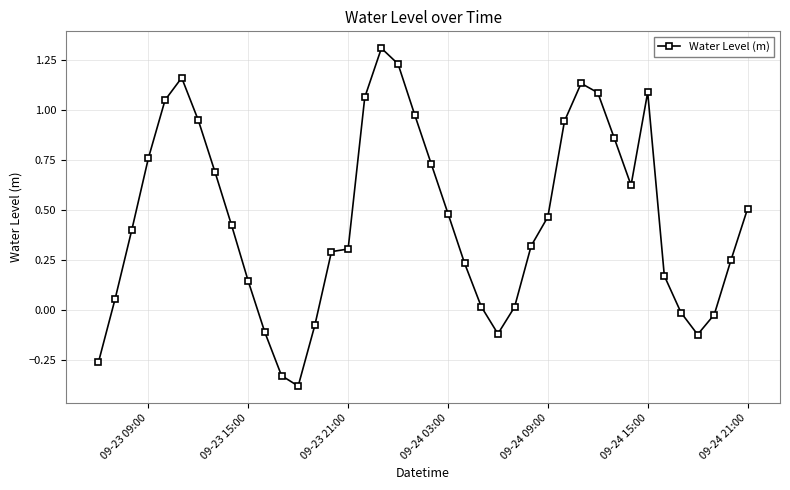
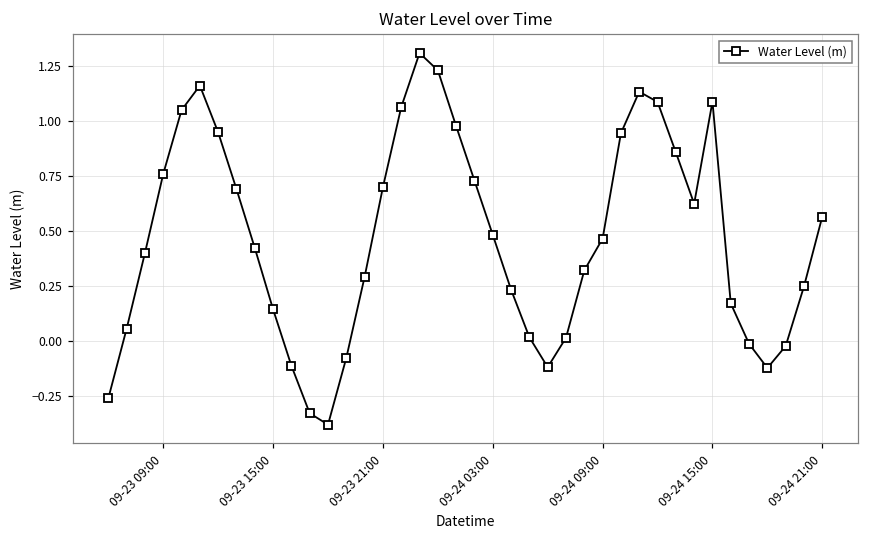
  {
    "09-23 09:00": 0.76,
    "09-23 15:00": 0.14,
-   "09-23 21:00": 0.30,
+   "09-23 21:00": 0.70,
    "09-24 03:00": 0.48,
    "09-24 09:00": 0.46,
    "09-24 15:00": 1.09,
-   "09-24 21:00": 0.50
+   "09-24 21:00": 0.56
  }
